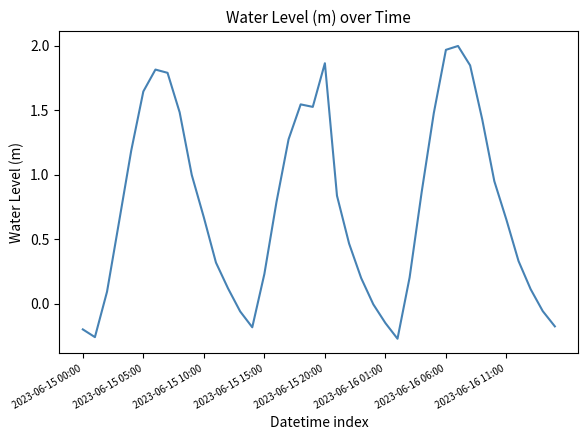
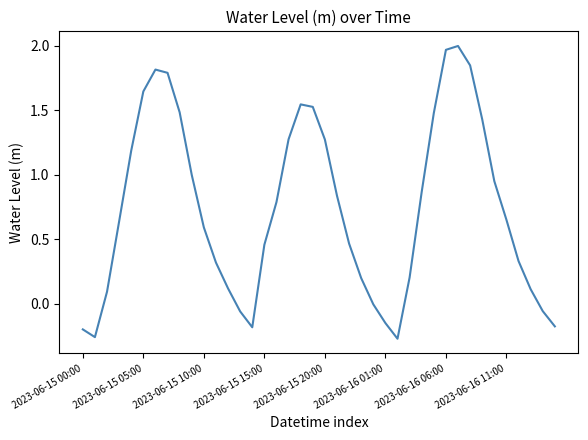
  {
    "2023-06-15 00:00": -0.20,
    "2023-06-15 05:00": 1.65,
-   "2023-06-15 10:00": 0.67,
-   "2023-06-15 15:00": 0.23,
-   "2023-06-15 20:00": 1.87,
+   "2023-06-15 10:00": 0.59,
+   "2023-06-15 15:00": 0.46,
+   "2023-06-15 20:00": 1.27,
    "2023-06-16 01:00": -0.15,
    "2023-06-16 06:00": 1.97,
    "2023-06-16 11:00": 0.65
  }
